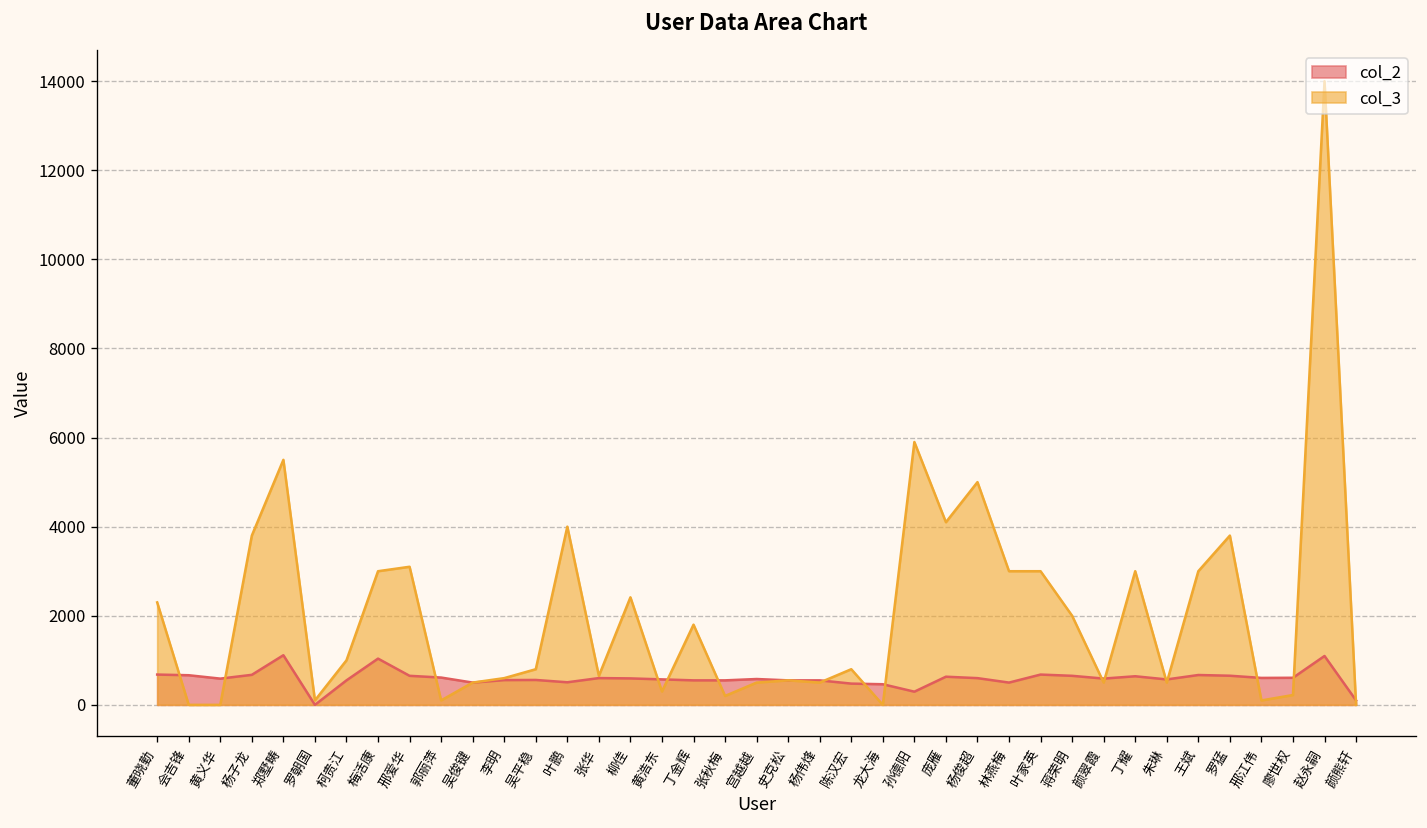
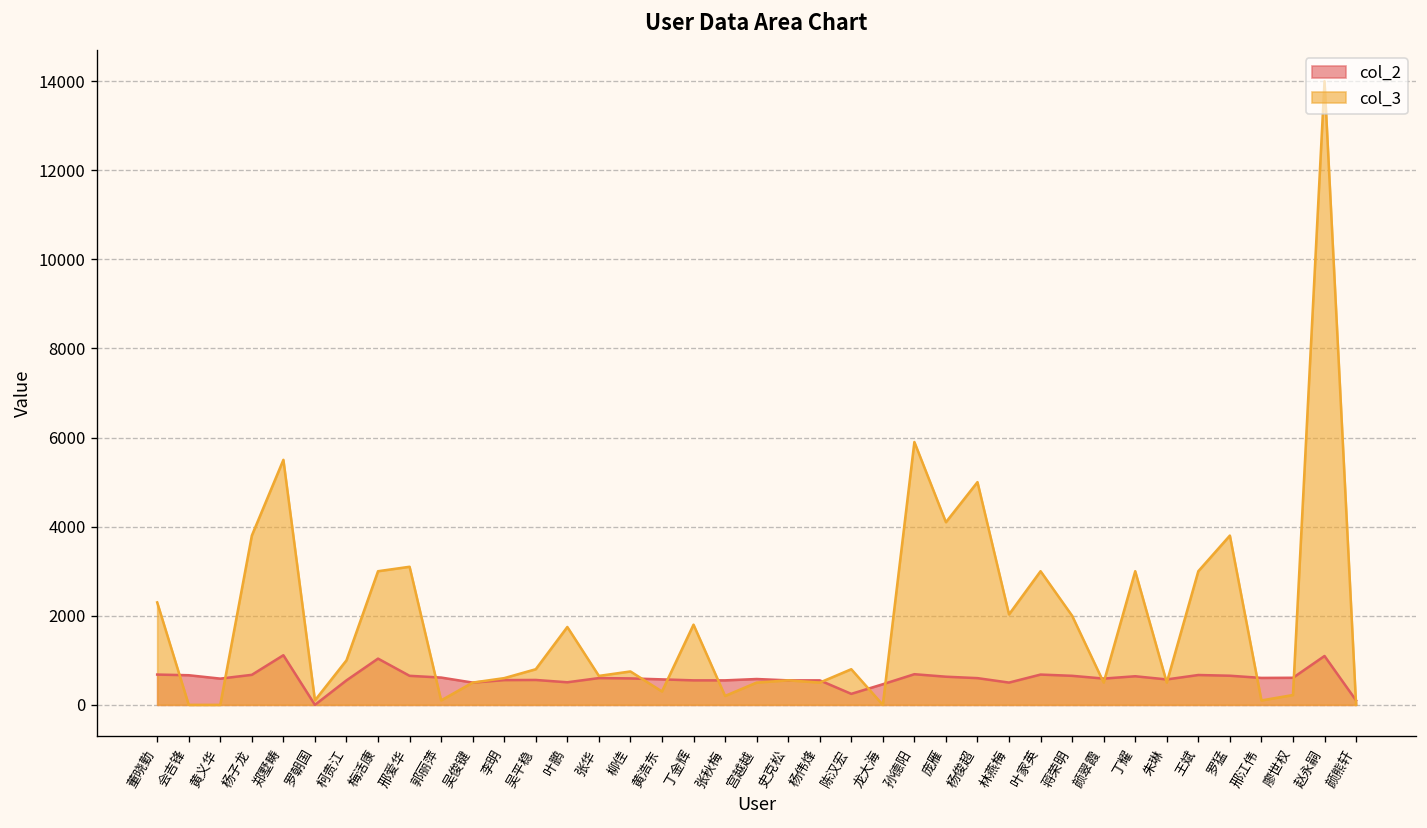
  {
    "col_2": {
      "董晓勤": 700,
      "会吉锋": 700,
      "黄义华": 600,
      "杨子龙": 700,
      "郑墅畴": 1100,
      "罗朝国": 0,
      "柯贵江": 600,
      "梅活康": 1000,
      "邢爱华": 700,
      "郭丽萍": 600,
      "吴平稳": 600,
      "叶鹏": 500,
      "柳佳": 600,
      "黄浩东": 600,
      "丁金辉": 600,
      "张秋梅": 600,
      "宫越越": 600,
-     "陈汉宏": 500,
+     "陈汉宏": 200,
      "龙大海": 500,
-     "孙德阳": 300,
+     "孙德阳": 700,
      "庞雁": 600,
      "杨俊超": 600,
      "林燕梅": 500,
      "叶家英": 700,
      "蒋荣明": 700,
      "颜翠霞": 600,
      "丁耀": 600,
      "朱琳": 600,
      "王斌": 700,
      "罗猛": 700,
      "邢江伟": 600,
      "廖世权": 600,
      "赵永嗣": 1100,
      "颜熊轩": 100
    },
    "col_3": {
      "董晓勤": 2300,
      "会吉锋": 0,
      "黄义华": 0,
      "杨子龙": 3800,
      "郑墅畴": 5500,
      "罗朝国": 100,
      "柯贵江": 1000,
      "梅活康": 3000,
      "邢爱华": 3100,
      "郭丽萍": 100,
      "吴平稳": 800,
-     "叶鹏": 4000,
-     "柳佳": 2400,
+     "叶鹏": 1700,
+     "柳佳": 800,
      "黄浩东": 300,
      "丁金辉": 1800,
      "张秋梅": 200,
      "宫越越": 500,
      "陈汉宏": 800,
      "龙大海": 0,
      "孙德阳": 5900,
      "庞雁": 4100,
      "杨俊超": 5000,
-     "林燕梅": 3000,
+     "林燕梅": 2000,
      "叶家英": 3000,
      "蒋荣明": 2000,
      "颜翠霞": 500,
      "丁耀": 3000,
      "朱琳": 500,
      "王斌": 3000,
      "罗猛": 3800,
      "邢江伟": 100,
      "廖世权": 200,
      "颜熊轩": 0
    }
  }
